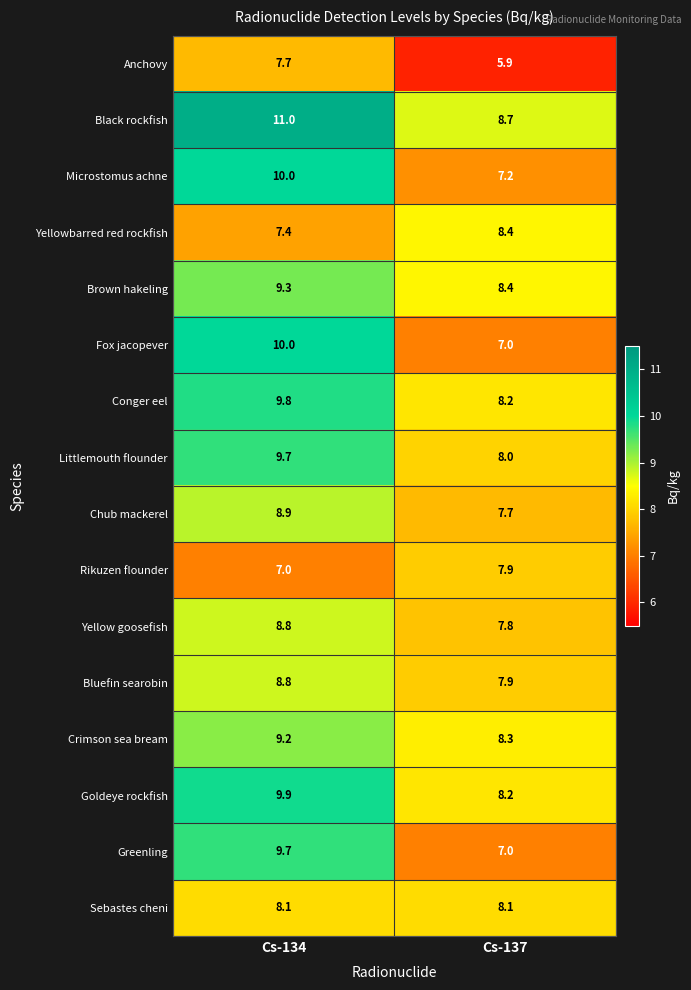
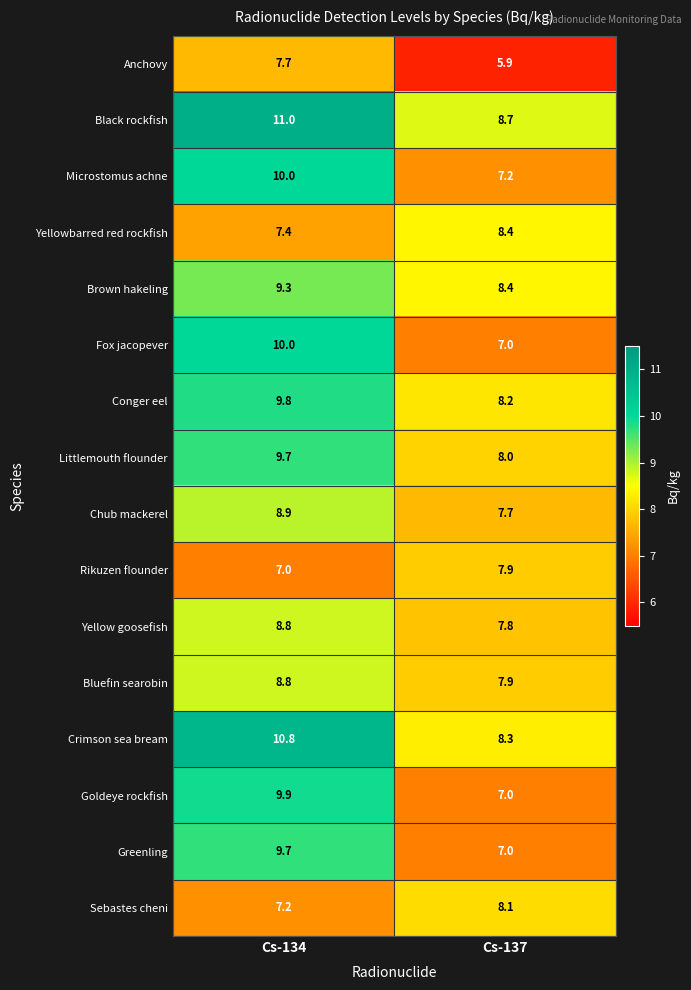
  {
    "Anchovy": {
      "Cs-134": 7.7,
      "Cs-137": 5.9
    },
    "Black rockfish": {
      "Cs-134": 11.0,
      "Cs-137": 8.7
    },
    "Microstomus achne": {
      "Cs-134": 10.0,
      "Cs-137": 7.2
    },
    "Yellowbarred red rockfish": {
      "Cs-134": 7.4,
      "Cs-137": 8.4
    },
    "Brown hakeling": {
      "Cs-134": 9.3,
      "Cs-137": 8.4
    },
    "Fox jacopever": {
      "Cs-134": 10.0,
      "Cs-137": 7.0
    },
    "Conger eel": {
      "Cs-134": 9.8,
      "Cs-137": 8.2
    },
    "Littlemouth flounder": {
      "Cs-134": 9.7,
      "Cs-137": 8.0
    },
    "Chub mackerel": {
      "Cs-134": 8.9,
      "Cs-137": 7.7
    },
    "Rikuzen flounder": {
      "Cs-134": 7.0,
      "Cs-137": 7.9
    },
    "Yellow goosefish": {
      "Cs-134": 8.8,
      "Cs-137": 7.8
    },
    "Bluefin searobin": {
      "Cs-134": 8.8,
      "Cs-137": 7.9
    },
    "Crimson sea bream": {
-     "Cs-134": 9.2,
+     "Cs-134": 10.8,
      "Cs-137": 8.3
    },
    "Goldeye rockfish": {
      "Cs-134": 9.9,
-     "Cs-137": 8.2
+     "Cs-137": 7.0
    },
    "Greenling": {
      "Cs-134": 9.7,
      "Cs-137": 7.0
    },
    "Sebastes cheni": {
-     "Cs-134": 8.1,
+     "Cs-134": 7.2,
      "Cs-137": 8.1
    }
  }
